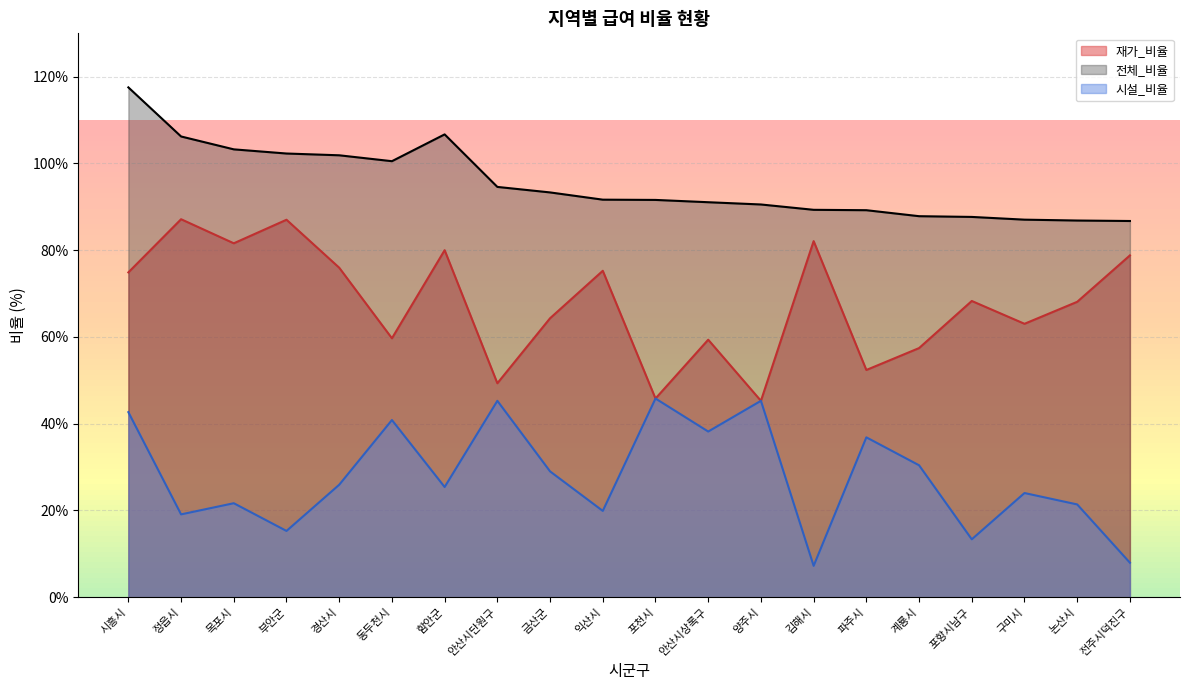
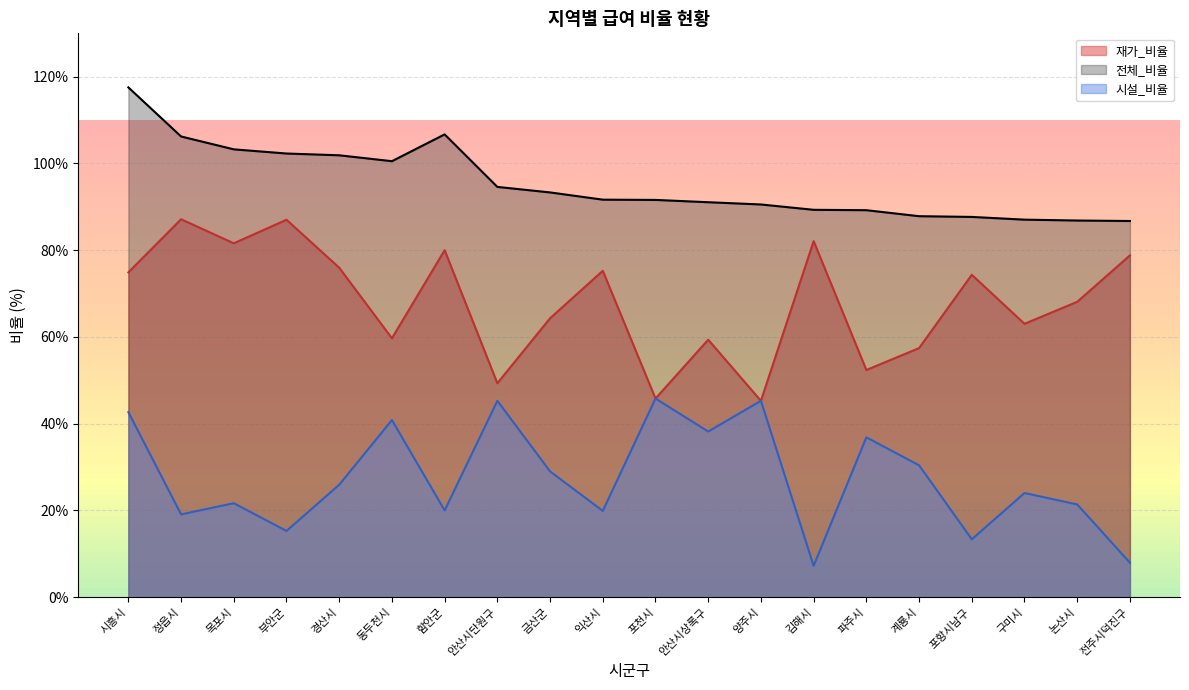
  {
    "재가_비율": {
      "시흥시": "75%",
      "정읍시": "87%",
      "목포시": "82%",
      "부안군": "87%",
      "경산시": "76%",
      "동두천시": "60%",
      "함안군": "80%",
      "안산시단원구": "49%",
      "금산군": "64%",
      "익산시": "75%",
      "안산시상록구": "59%",
      "김해시": "82%",
      "파주시": "52%",
      "계룡시": "57%",
-     "포항시남구": "68%",
+     "포항시남구": "74%",
      "구미시": "63%",
      "논산시": "68%",
      "전주시덕진구": "79%"
    },
    "전체_비율": {
      "시흥시": "118%",
      "정읍시": "106%",
      "목포시": "103%",
      "부안군": "102%",
      "경산시": "102%",
      "동두천시": "101%",
      "함안군": "107%",
      "안산시단원구": "95%",
      "금산군": "93%",
      "익산시": "92%",
      "포천시": "92%",
      "안산시상록구": "91%",
      "양주시": "91%",
      "김해시": "89%",
      "파주시": "89%",
      "계룡시": "88%",
      "포항시남구": "88%",
      "구미시": "87%",
      "논산시": "87%",
      "전주시덕진구": "87%"
    },
    "시설_비율": {
      "시흥시": "43%",
      "정읍시": "19%",
      "목포시": "22%",
      "부안군": "15%",
      "경산시": "26%",
      "동두천시": "41%",
-     "함안군": "25%",
+     "함안군": "20%",
      "안산시단원구": "45%",
      "금산군": "29%",
      "익산시": "20%",
      "안산시상록구": "38%",
      "김해시": "7%",
      "파주시": "37%",
      "계룡시": "30%",
      "포항시남구": "13%",
      "구미시": "24%",
      "논산시": "21%",
      "전주시덕진구": "8%"
    }
  }
